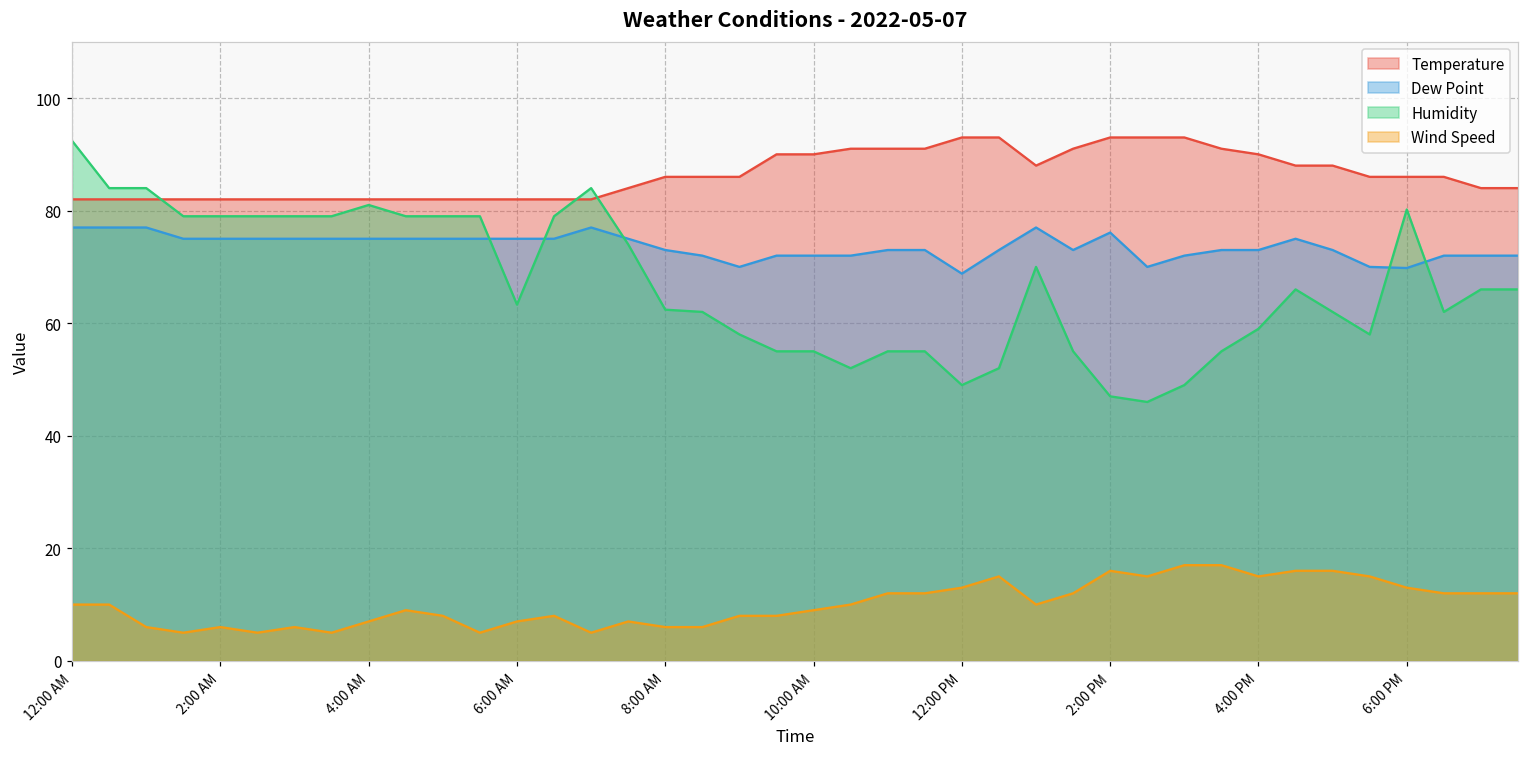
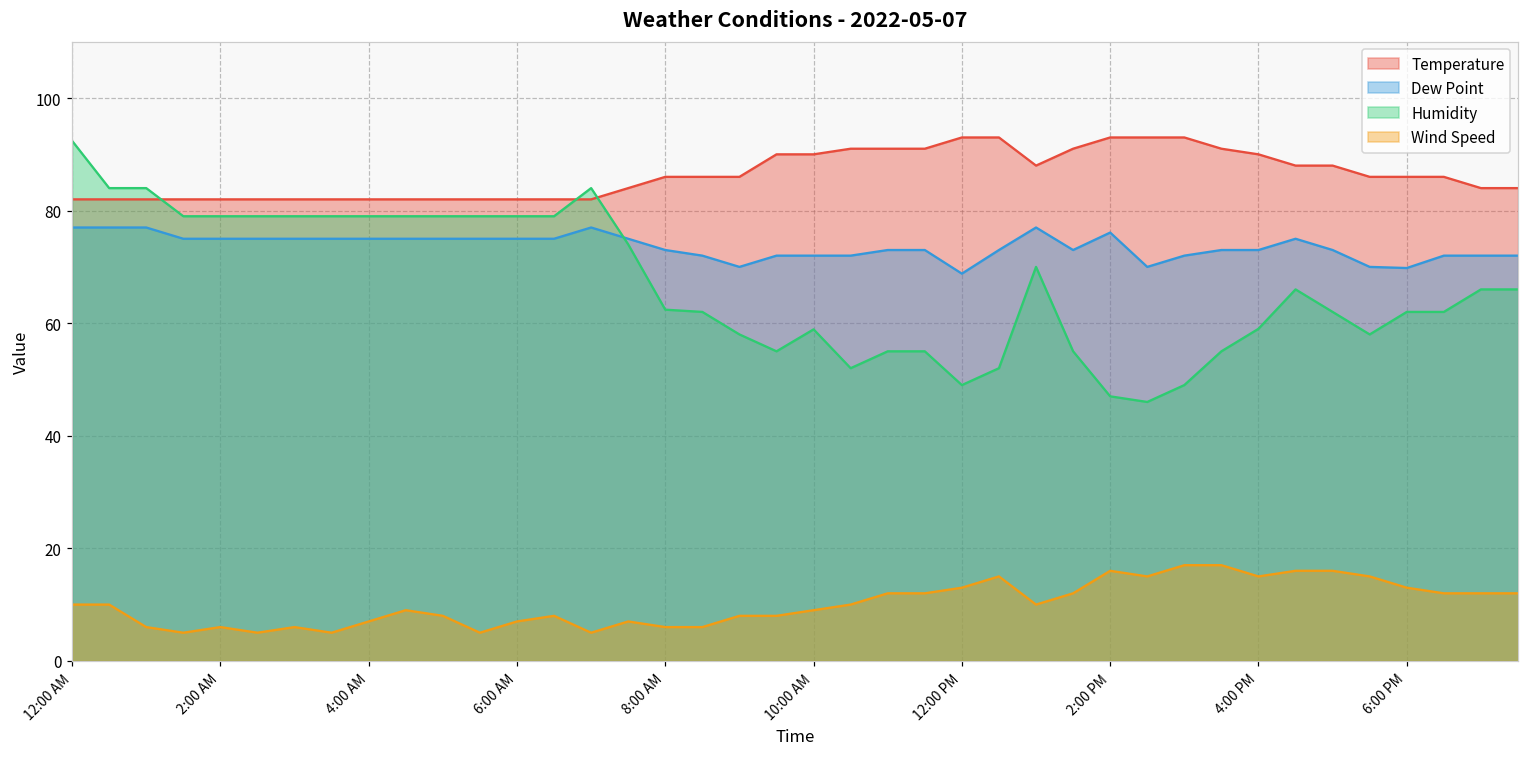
  {
    "Dew Point": {
      "12:00 AM": 77,
      "2:00 AM": 75,
      "4:00 AM": 75,
      "6:00 AM": 75,
      "8:00 AM": 73,
      "10:00 AM": 72,
      "12:00 PM": 69,
      "2:00 PM": 76,
      "4:00 PM": 73,
      "6:00 PM": 70
    },
    "Humidity": {
      "12:00 AM": 92,
      "2:00 AM": 79,
-     "4:00 AM": 81,
-     "6:00 AM": 63,
+     "4:00 AM": 79,
+     "6:00 AM": 79,
      "8:00 AM": 62,
-     "10:00 AM": 55,
+     "10:00 AM": 59,
      "12:00 PM": 49,
      "2:00 PM": 47,
      "4:00 PM": 59,
-     "6:00 PM": 80
+     "6:00 PM": 62
    }
  }
